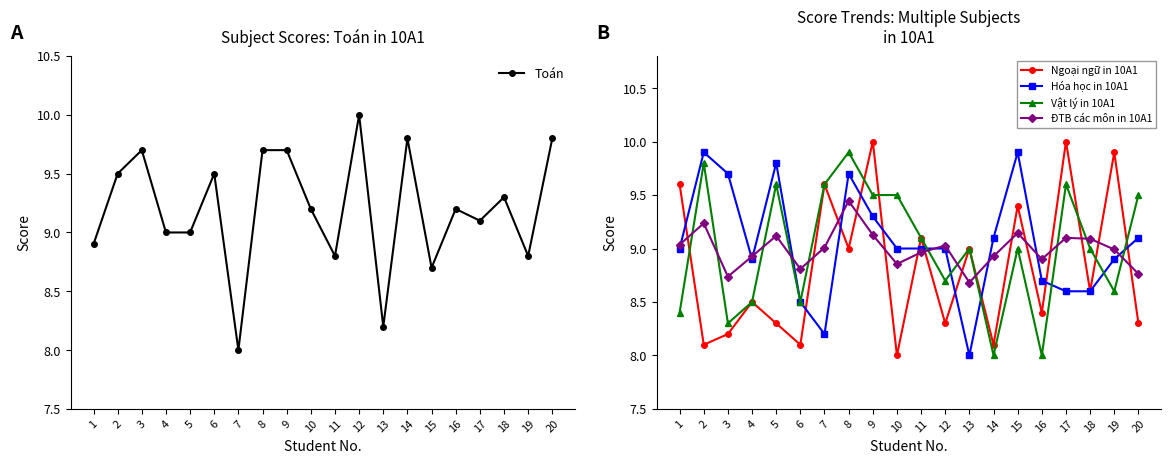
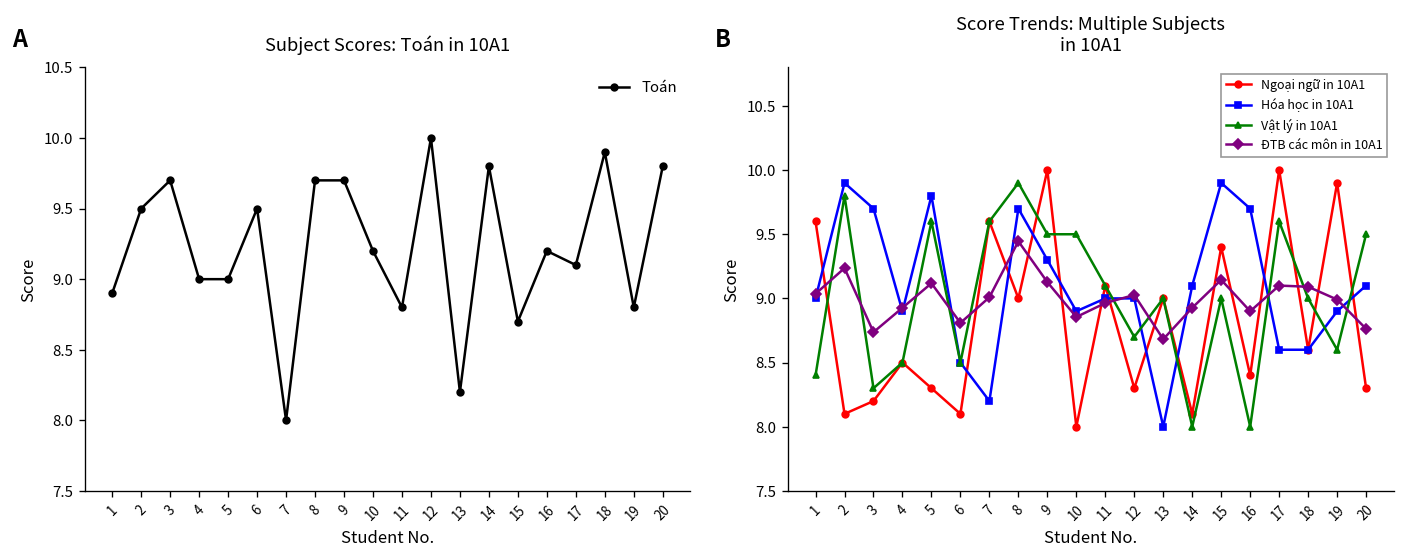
  {
    "Subject Scores: Toán in 10A1": {
      "1": 8.9,
      "2": 9.5,
      "3": 9.7,
      "4": 9.0,
      "5": 9.0,
      "6": 9.5,
      "7": 8.0,
      "8": 9.7,
      "9": 9.7,
      "10": 9.2,
      "11": 8.8,
      "12": 10.0,
      "13": 8.2,
      "14": 9.8,
      "15": 8.7,
      "16": 9.2,
      "17": 9.1,
-     "18": 9.3,
+     "18": 9.9,
      "19": 8.8,
      "20": 9.8
    },
    "Score Trends: Multiple Subjects in 10A1": {
      "Ngoại ngữ in 10A1": {
        "1": 9.6,
        "2": 8.1,
        "3": 8.2,
        "5": 8.3,
        "6": 8.1,
        "8": 9.0,
        "9": 10.0,
        "10": 8.0,
        "12": 8.3,
        "14": 8.1,
        "15": 9.4,
        "16": 8.4,
        "17": 10.0,
        "19": 9.9,
        "20": 8.3
      },
      "Hóa học in 10A1": {
        "1": 9.0,
        "2": 9.9,
        "3": 9.7,
        "4": 8.9,
        "5": 9.8,
        "7": 8.2,
        "8": 9.7,
        "9": 9.3,
-       "10": 9.0,
+       "10": 8.9,
        "11": 9.0,
        "12": 9.0,
        "13": 8.0,
        "14": 9.1,
        "15": 9.9,
-       "16": 8.7,
+       "16": 9.7,
        "17": 8.6,
        "19": 8.9,
        "20": 9.1
      },
      "Vật lý in 10A1": {
        "1": 8.4,
        "2": 9.8,
        "3": 8.3,
        "5": 9.6,
        "8": 9.9,
        "9": 9.5,
        "10": 9.5,
        "12": 8.7,
        "14": 8.0,
        "15": 9.0,
        "16": 8.0,
        "17": 9.6,
        "18": 9.0,
        "19": 8.6,
        "20": 9.5
      },
      "ĐTB các môn in 10A1": {
        "1": 9.04,
        "2": 9.24,
        "3": 8.74,
        "4": 8.93,
        "5": 9.1,
        "6": 8.8,
        "7": 9.0,
        "8": 9.45,
        "9": 9.13,
        "10": 8.86,
        "11": 8.96,
        "12": 9.03,
        "13": 8.7,
        "14": 8.93,
        "15": 9.15,
        "16": 8.9,
        "17": 9.1,
        "18": 9.1,
        "19": 9.0,
        "20": 8.76
      }
    }
  }
